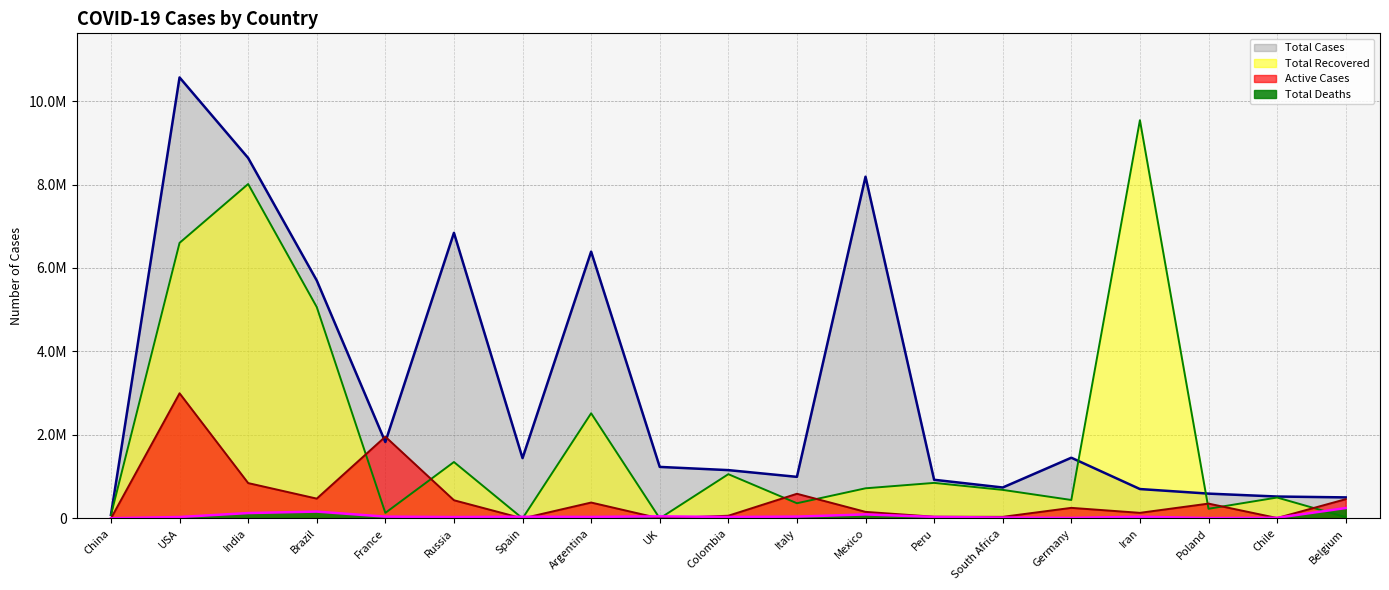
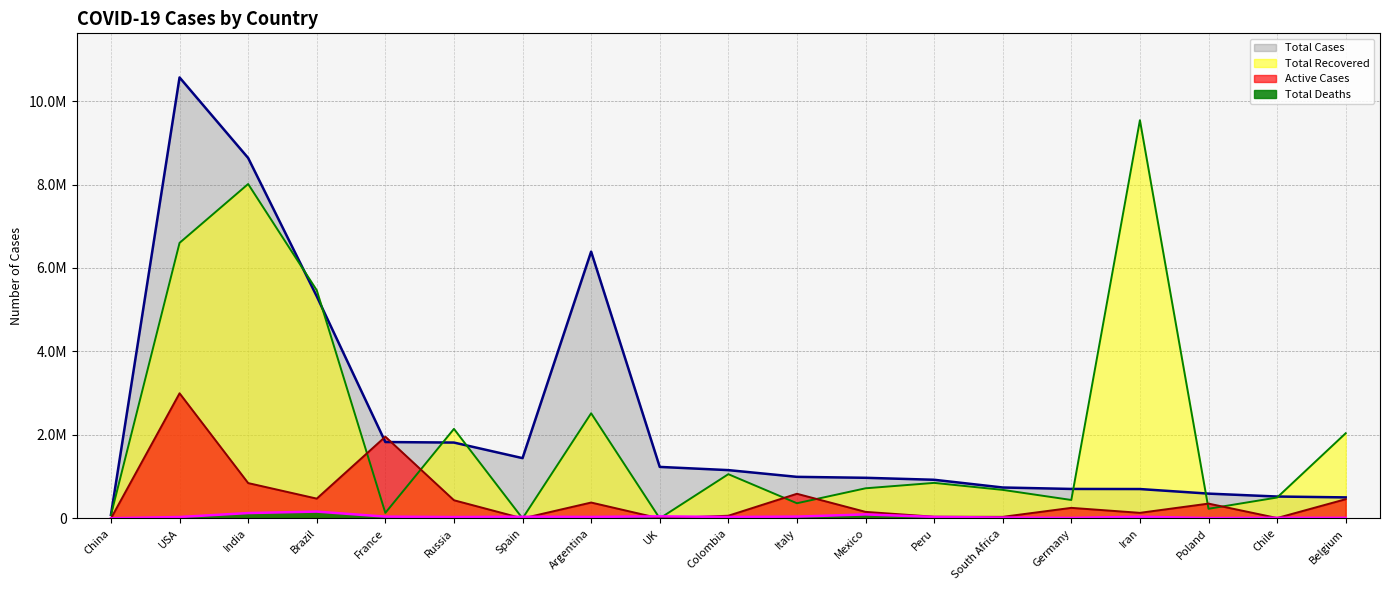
  {
    "Total Cases": {
      "USA": 10600000,
      "India": 8600000,
-     "Brazil": 5700000,
+     "Brazil": 5300000,
      "France": 1800000,
-     "Russia": 6800000,
+     "Russia": 1800000,
      "Spain": 1400000,
      "Argentina": 6400000,
      "UK": 1200000,
      "Colombia": 1200000,
      "Italy": 1000000,
-     "Mexico": 8200000,
+     "Mexico": 1000000,
      "Peru": 900000,
-     "Germany": 1500000,
+     "Germany": 700000,
      "Iran": 700000,
      "Poland": 600000
    },
    "Total Recovered": {
      "USA": 6600000,
      "India": 8000000,
-     "Brazil": 5100000,
+     "Brazil": 5500000,
      "France": 100000,
-     "Russia": 1400000,
+     "Russia": 2100000,
      "Argentina": 2500000,
      "Colombia": 1100000,
      "Italy": 400000,
      "Mexico": 700000,
      "Peru": 900000,
      "Germany": 400000,
      "Iran": 9500000,
      "Poland": 200000,
-     "Belgium": 0
+     "Belgium": 2000000
    },
    "Active Cases": {
      "USA": 3000000,
      "India": 800000,
      "Brazil": 500000,
      "France": 2000000,
      "Russia": 400000,
      "Argentina": 400000,
      "Italy": 600000,
      "Germany": 300000,
      "Iran": 100000,
      "Poland": 400000
    },
    "Total Deaths": {
      "USA": 0,
      "India": 100000,
      "Brazil": 200000,
      "France": 0,
      "Russia": 0,
      "Argentina": 0,
      "Italy": 0,
      "Germany": 0,
      "Iran": 0,
      "Poland": 0,
-     "Belgium": 200000
+     "Belgium": 0
    }
  }
